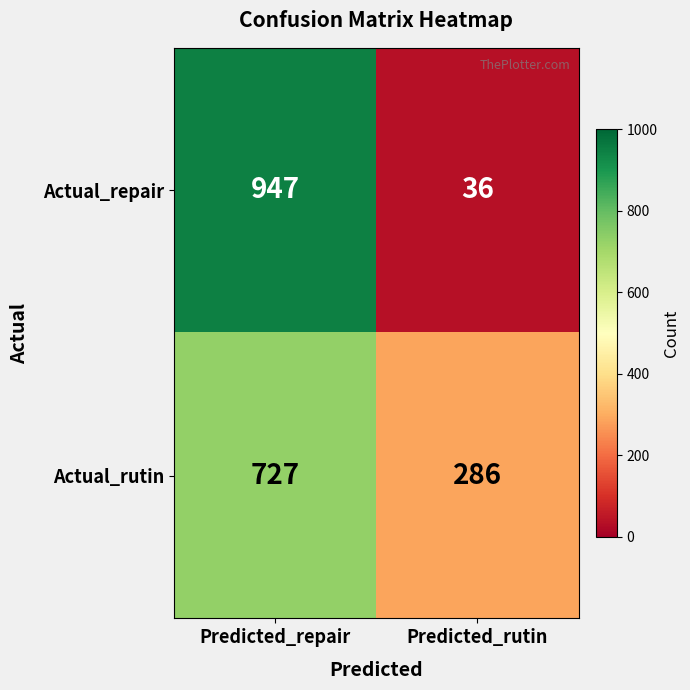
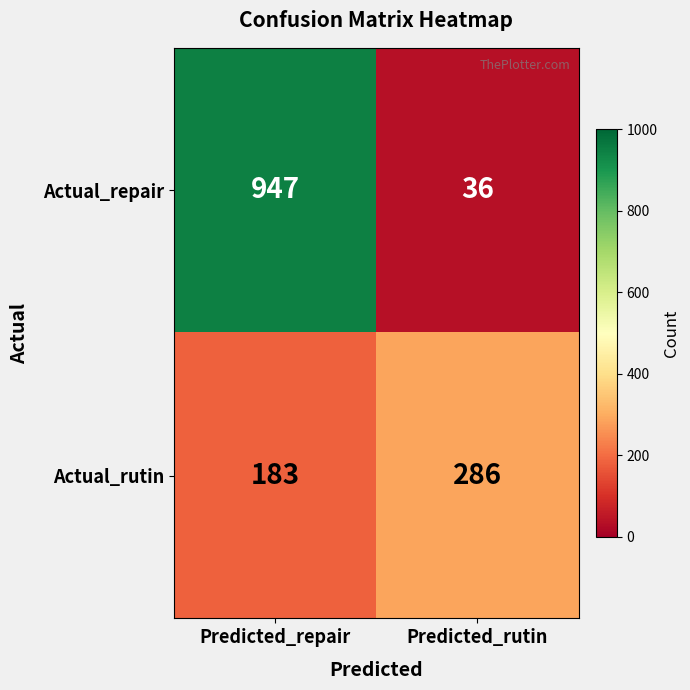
  {
    "Actual_repair": {
      "Predicted_repair": 947
    },
    "Actual_rutin": {
-     "Predicted_repair": 727,
+     "Predicted_repair": 183,
      "Predicted_rutin": 286
    }
  }
